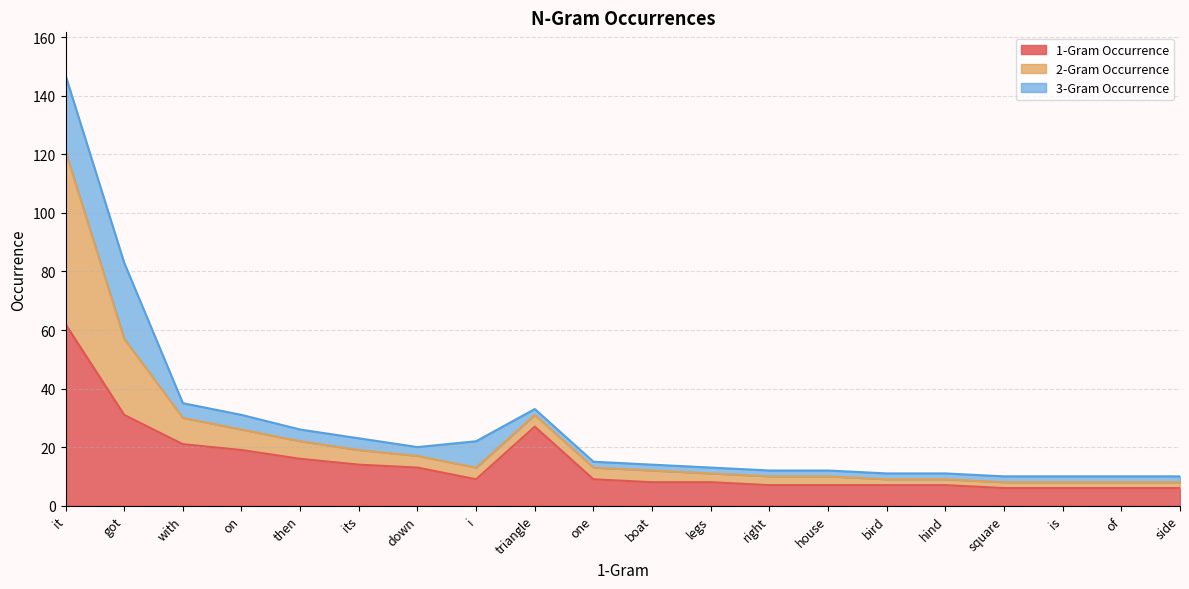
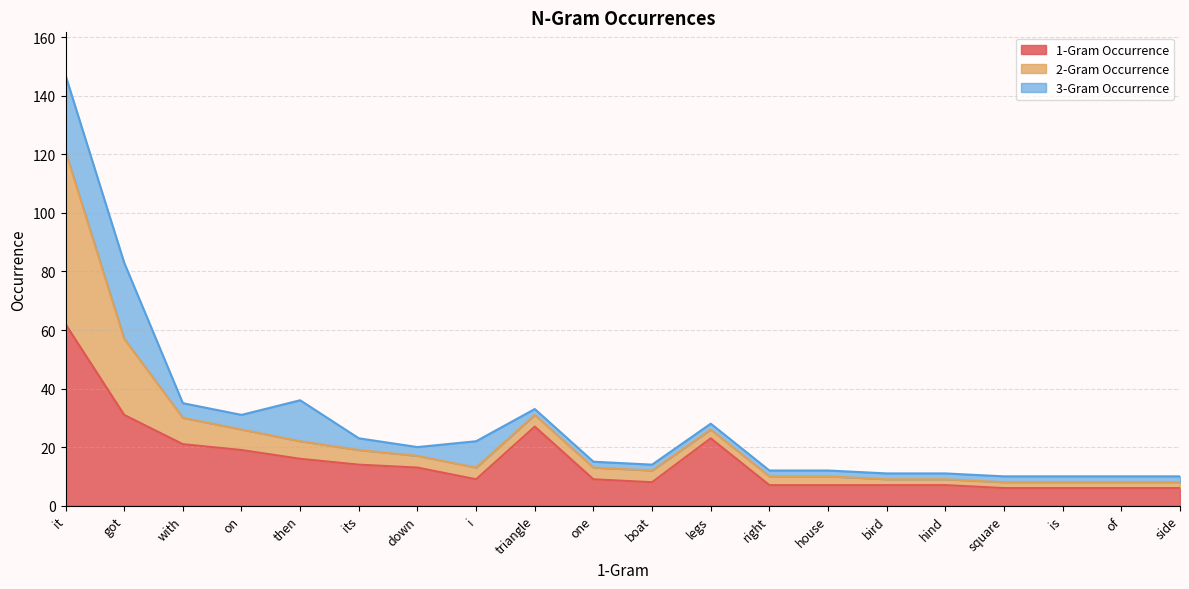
  {
    "1-Gram Occurrence": {
      "it": 62,
      "got": 31,
      "with": 21,
      "on": 19,
      "then": 16,
      "its": 14,
      "down": 13,
      "i": 9,
      "triangle": 27,
      "one": 9,
      "boat": 8,
-     "legs": 8,
+     "legs": 23,
      "right": 7,
      "house": 7,
      "bird": 7,
      "hind": 7,
      "square": 6,
      "is": 6,
      "of": 6,
      "side": 6
    },
    "2-Gram Occurrence": {
      "it": 59,
      "got": 26,
      "with": 9,
      "on": 7,
      "then": 6,
      "its": 5,
      "down": 4,
      "i": 4,
      "triangle": 4,
      "one": 4,
      "boat": 4,
      "legs": 3,
      "right": 3,
      "house": 3,
      "bird": 2,
      "hind": 2,
      "square": 2,
      "is": 2,
      "of": 2,
      "side": 2
    },
    "3-Gram Occurrence": {
      "it": 26,
      "got": 26,
      "with": 5,
      "on": 5,
-     "then": 4,
+     "then": 14,
      "its": 4,
      "down": 3,
      "i": 9,
      "triangle": 2,
      "one": 2,
      "boat": 2,
      "legs": 2,
      "right": 2,
      "house": 2,
      "bird": 2,
      "hind": 2,
      "square": 2,
      "is": 2,
      "of": 2,
      "side": 2
    }
  }
